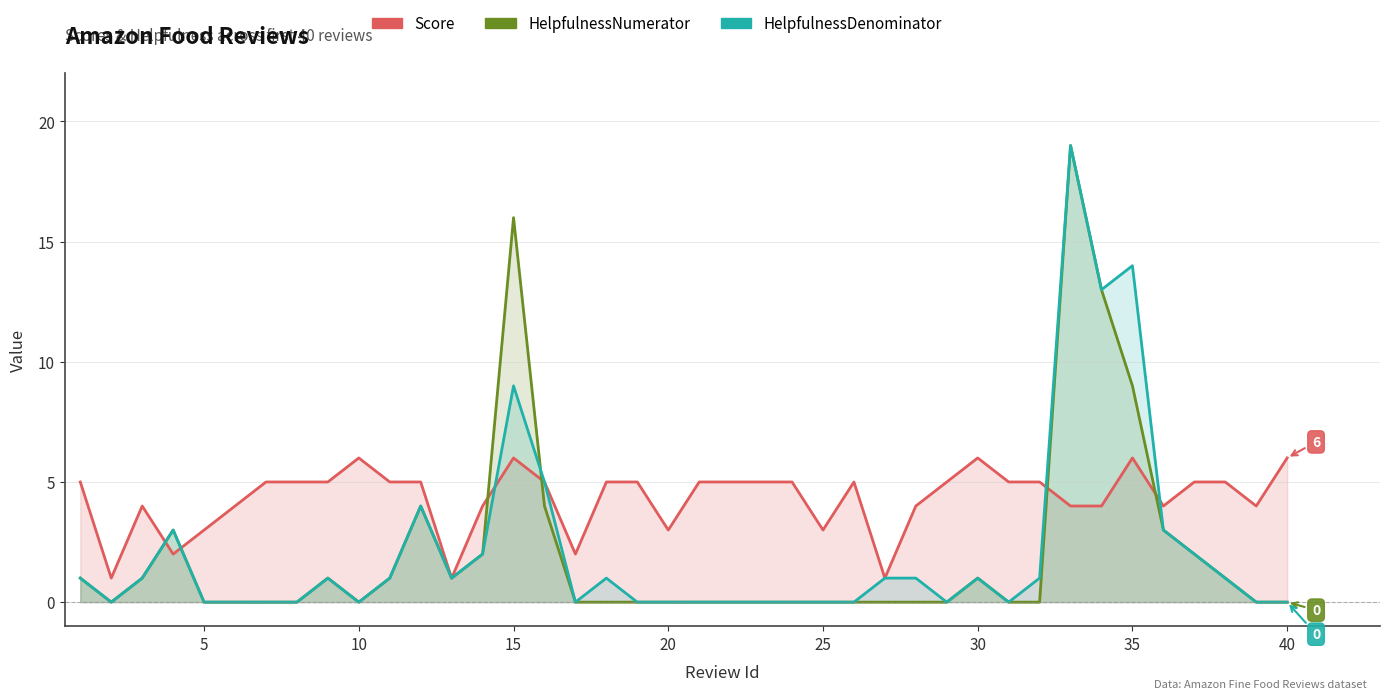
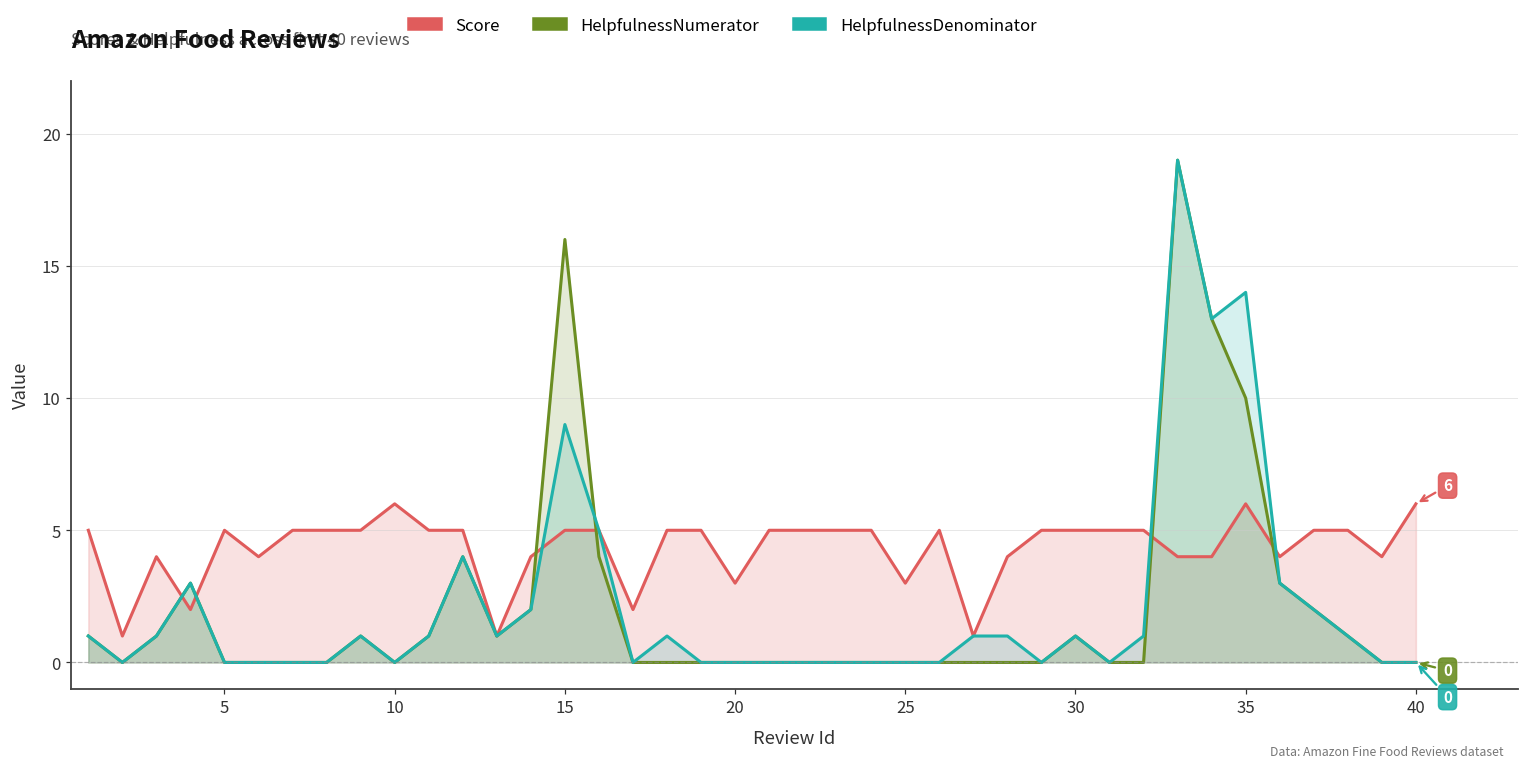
  {
    "Score": {
-     "5": 3,
+     "5": 5,
      "10": 6,
-     "15": 6,
+     "15": 5,
      "20": 3,
      "25": 3,
-     "30": 6,
+     "30": 5,
      "35": 6
    },
    "HelpfulnessNumerator": {
      "15": 16,
-     "35": 9
+     "35": 10
    },
    "HelpfulnessDenominator": {
      "15": 9,
      "35": 14
    }
  }
